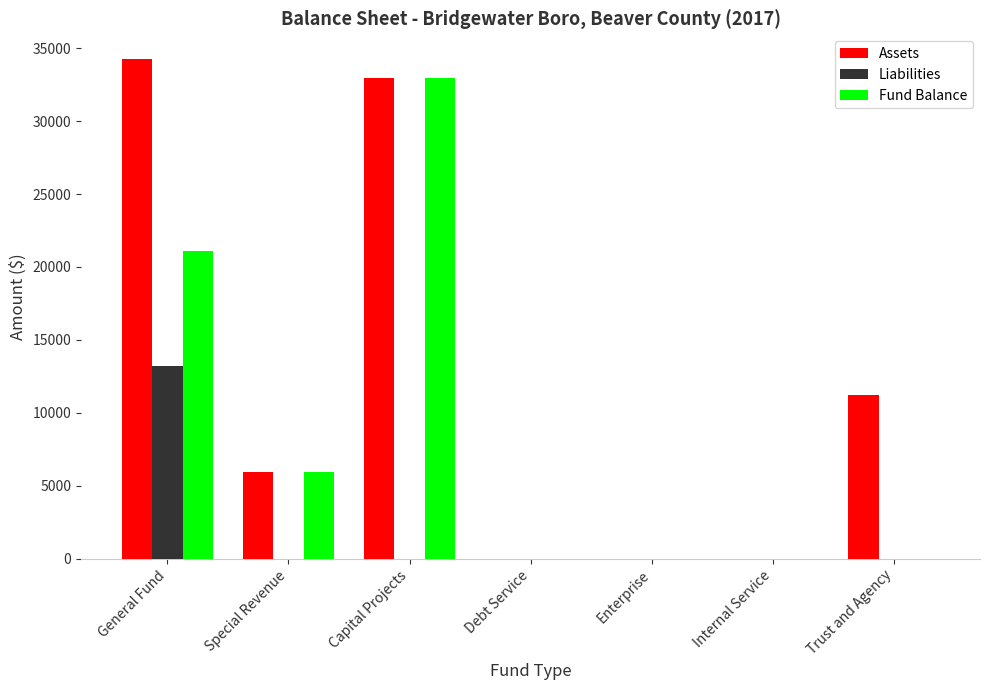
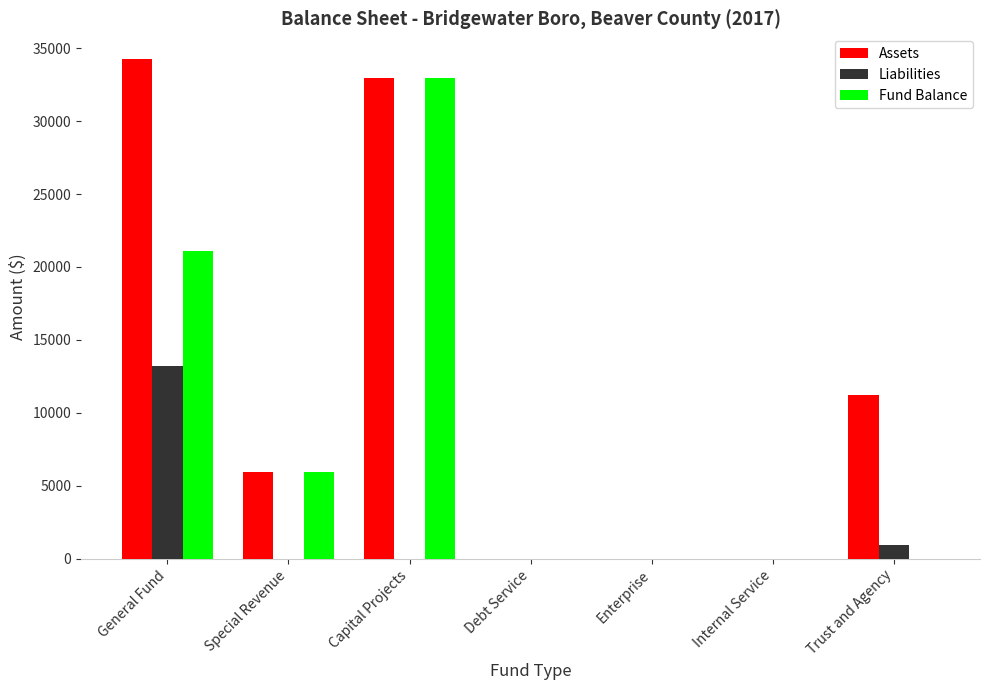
  {
    "Assets": {
      "General Fund": 34200,
      "Special Revenue": 5900,
      "Capital Projects": 33000,
      "Debt Service": 0,
      "Enterprise": 0,
      "Internal Service": 0,
      "Trust and Agency": 11300
    },
    "Liabilities": {
      "General Fund": 13200,
      "Special Revenue": 0,
      "Capital Projects": 0,
      "Debt Service": 0,
      "Enterprise": 0,
      "Internal Service": 0,
-     "Trust and Agency": 0
+     "Trust and Agency": 900
    },
    "Fund Balance": {
      "General Fund": 21100,
      "Special Revenue": 5900,
      "Capital Projects": 33000,
      "Debt Service": 0,
      "Enterprise": 0,
      "Internal Service": 0,
      "Trust and Agency": 0
    }
  }
